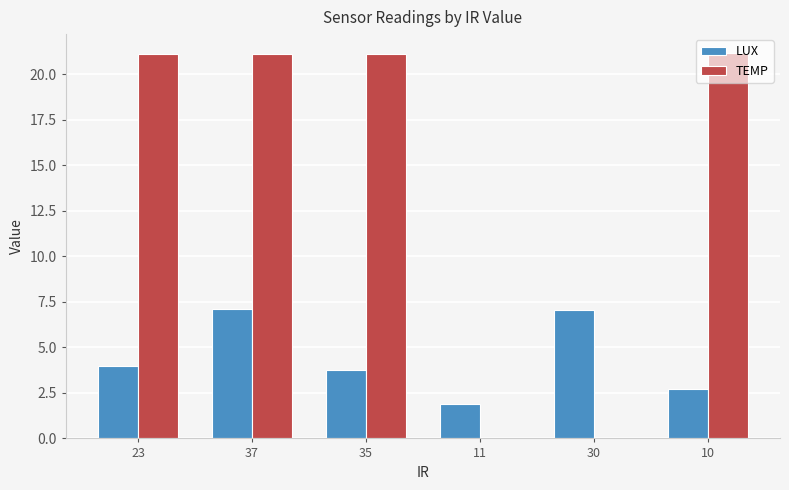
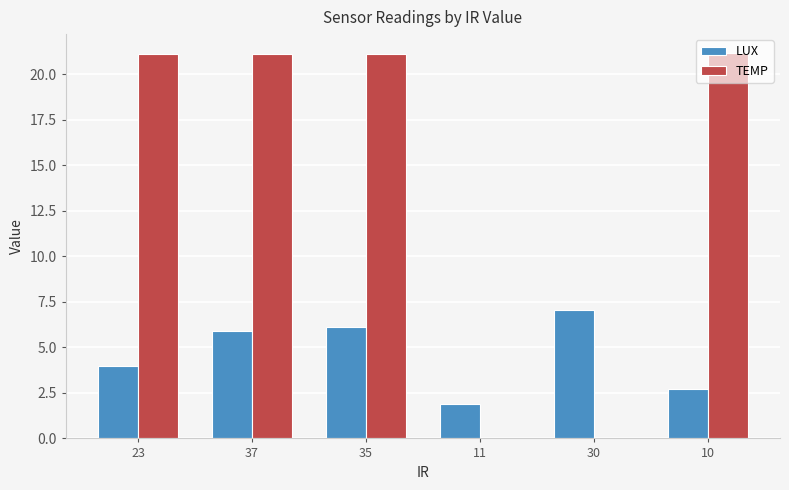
  {
    "LUX": {
      "23": 4.0,
-     "37": 7.1,
-     "35": 3.8,
+     "37": 5.9,
+     "35": 6.1,
      "11": 1.9,
      "30": 7.1,
      "10": 2.7
    },
    "TEMP": {
      "23": 21.1,
      "37": 21.1,
      "35": 21.1,
      "11": 0.0,
      "30": 0.0
    }
  }
